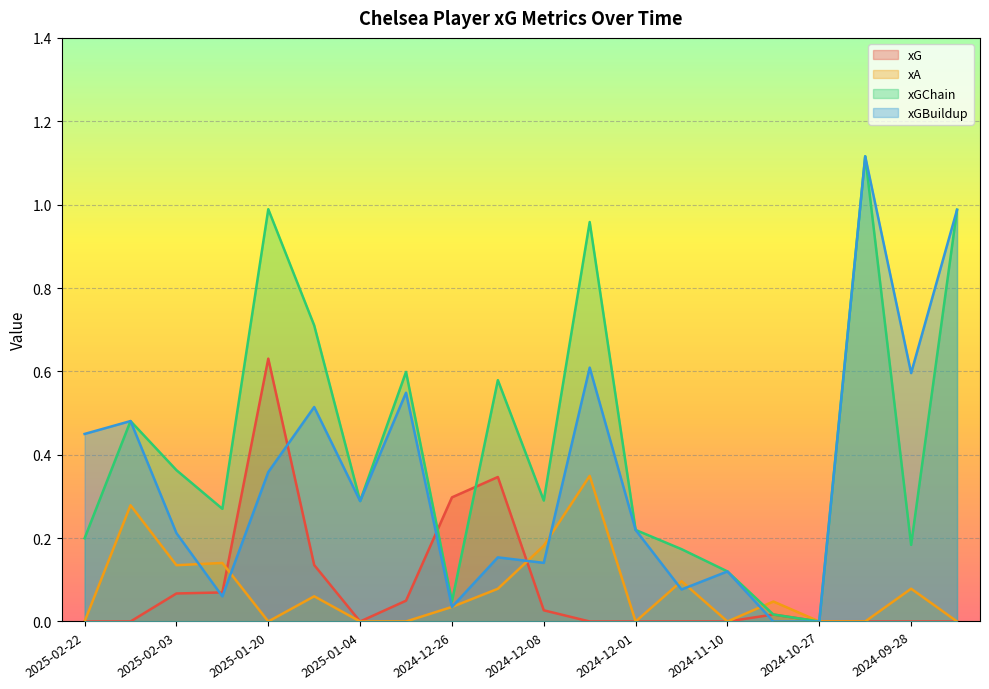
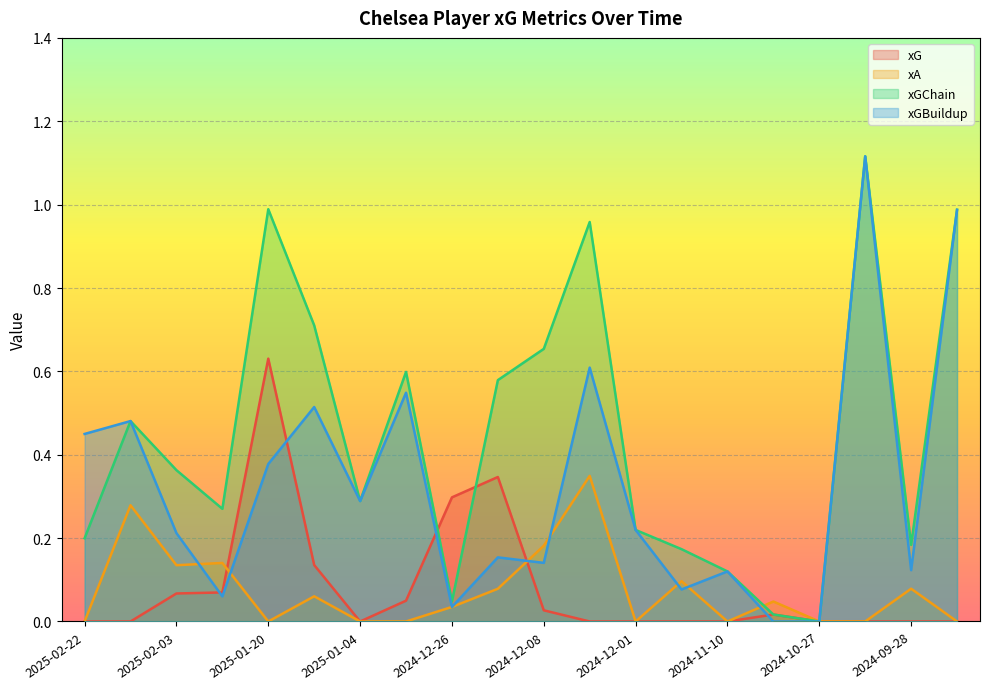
  {
    "xGChain": {
      "2025-02-22": 0.20,
      "2025-02-03": 0.36,
      "2025-01-20": 0.99,
      "2024-12-26": 0.05,
-     "2024-12-08": 0.29,
+     "2024-12-08": 0.65,
      "2024-09-28": 0.18
    },
    "xGBuildup": {
      "2025-02-22": 0.45,
      "2025-02-03": 0.21,
-     "2025-01-20": 0.36,
+     "2025-01-20": 0.38,
      "2024-12-08": 0.14,
-     "2024-09-28": 0.60
+     "2024-09-28": 0.12
    }
  }
